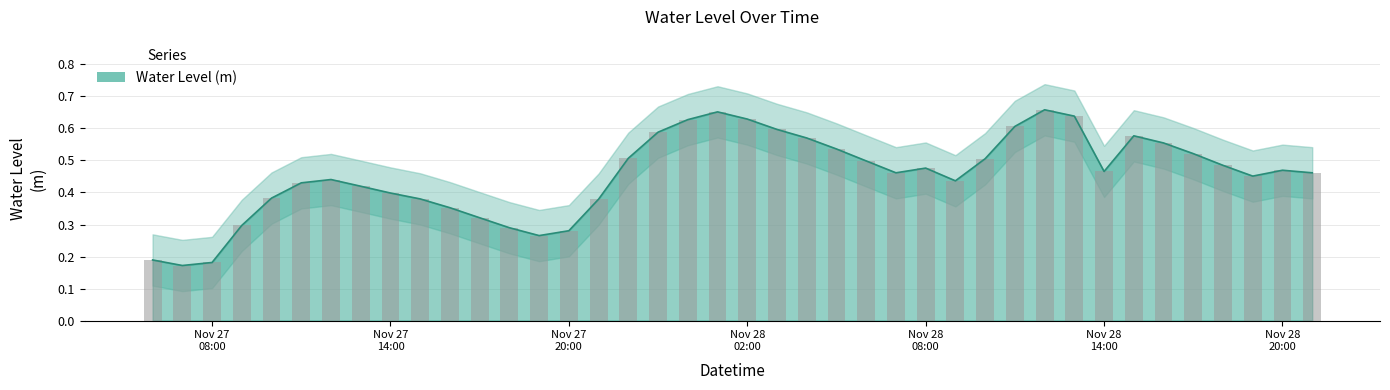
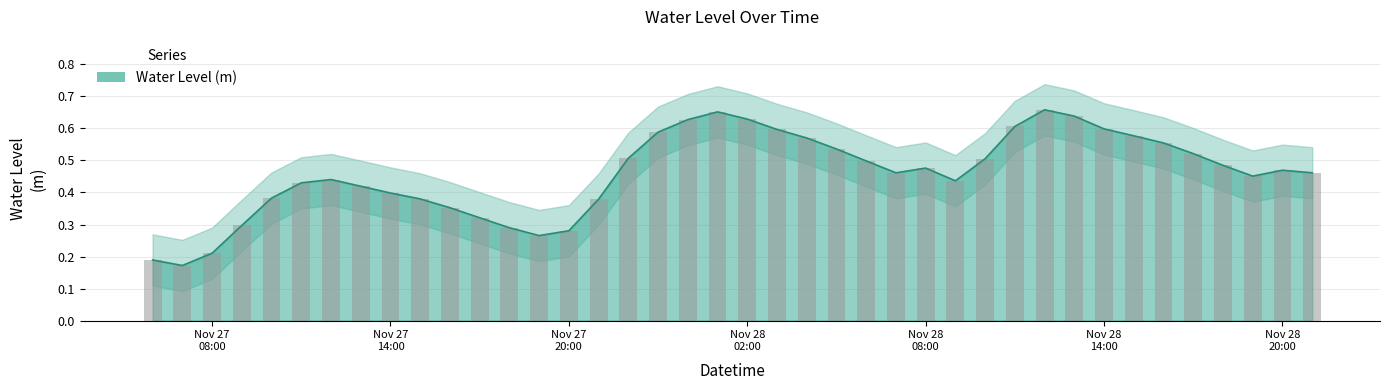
  {
    "Water Level (m)": {
-     "Nov 27 08:00": 0.18,
+     "Nov 27 08:00": 0.21,
      "Nov 27 14:00": 0.40,
      "Nov 27 20:00": 0.28,
      "Nov 28 02:00": 0.63,
      "Nov 28 08:00": 0.48,
-     "Nov 28 14:00": 0.47,
+     "Nov 28 14:00": 0.60,
      "Nov 28 20:00": 0.47
    }
  }
